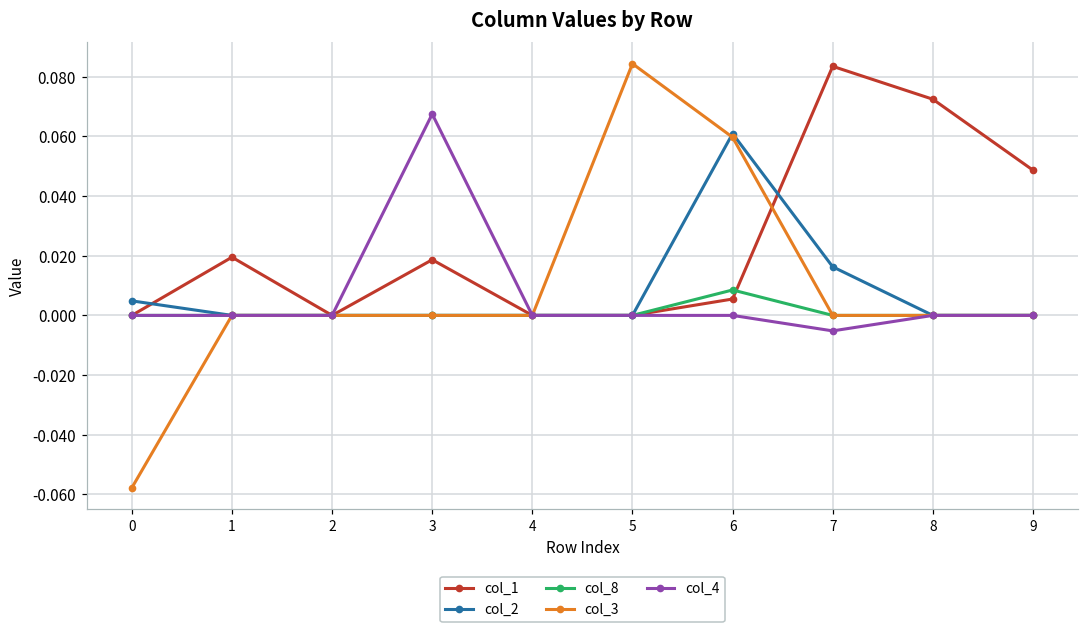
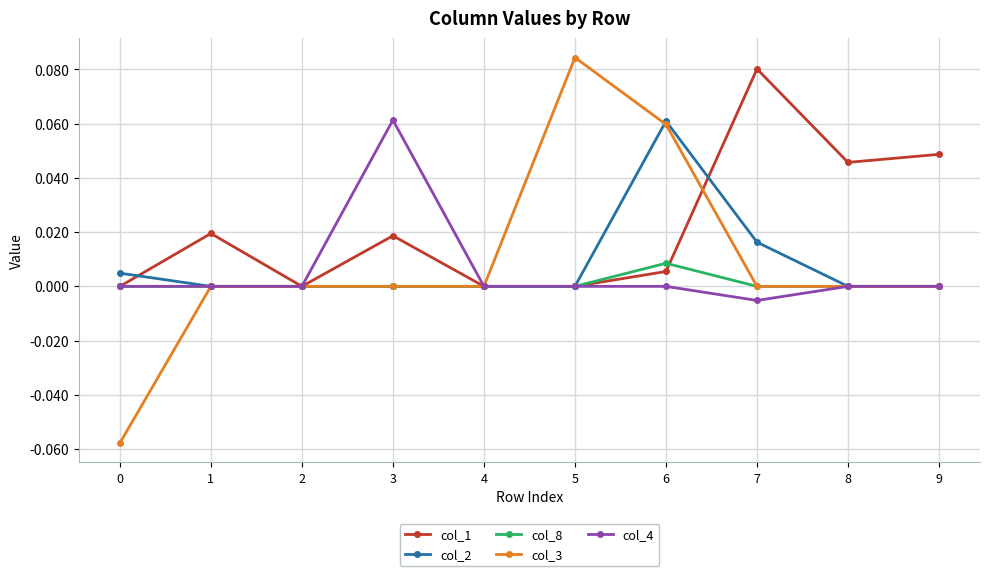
  {
    "col_1": {
      "1": 0.020,
      "3": 0.019,
      "6": 0.005,
-     "7": 0.083,
-     "8": 0.072,
+     "7": 0.080,
+     "8": 0.046,
      "9": 0.049
    },
    "col_2": {
      "0": 0.005,
      "6": 0.061,
      "7": 0.016
    },
    "col_8": {
      "6": 0.009
    },
    "col_3": {
      "0": -0.058,
      "5": 0.084,
      "6": 0.060
    },
    "col_4": {
-     "3": 0.067,
+     "3": 0.061,
      "6": 0.000,
      "7": -0.005
    }
  }
